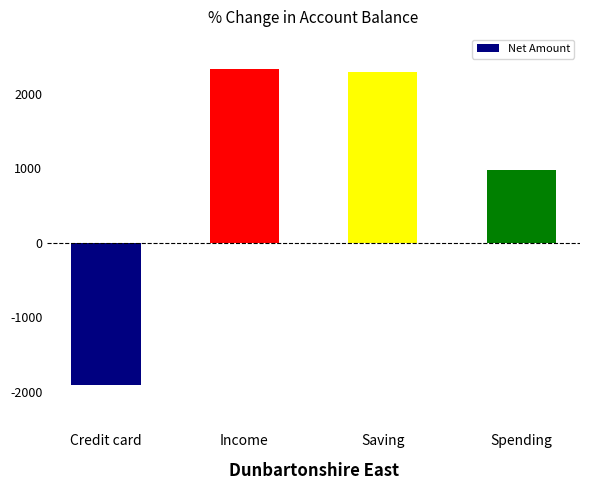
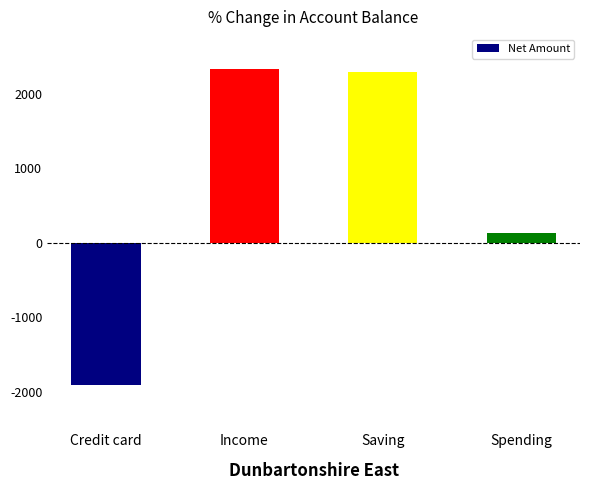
  {
    "Credit card": -1900,
    "Income": 2300,
    "Saving": 2300,
-   "Spending": 1000
+   "Spending": 100
  }
